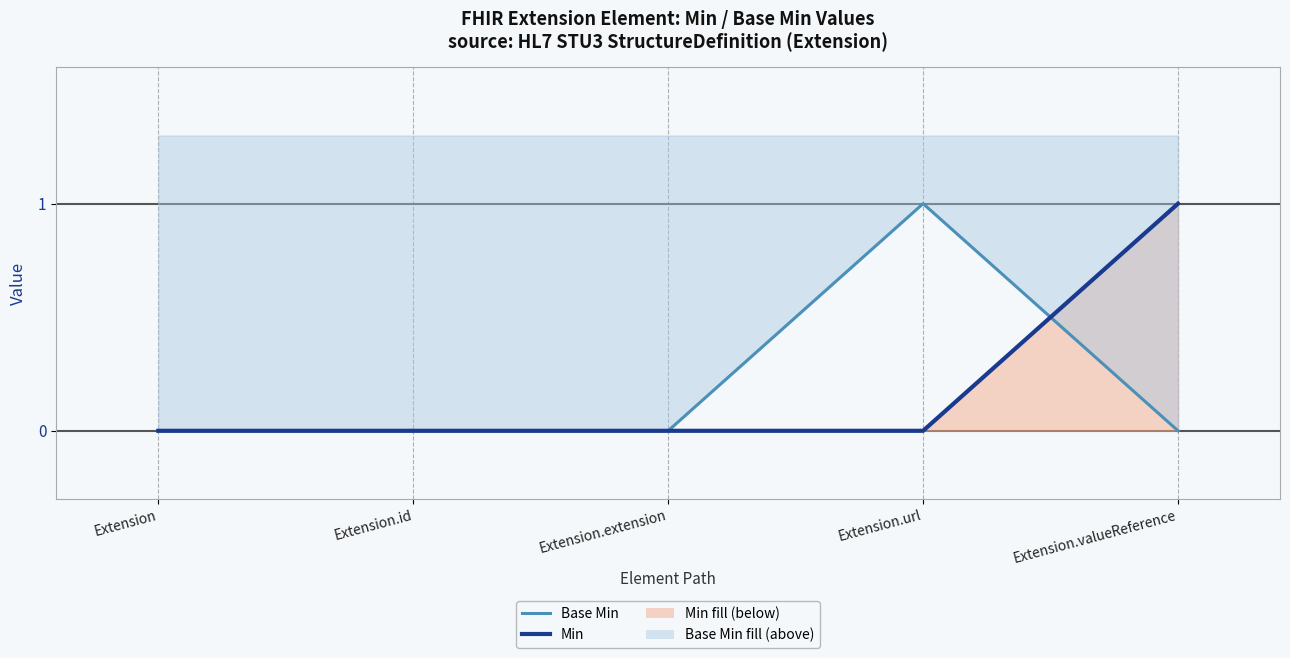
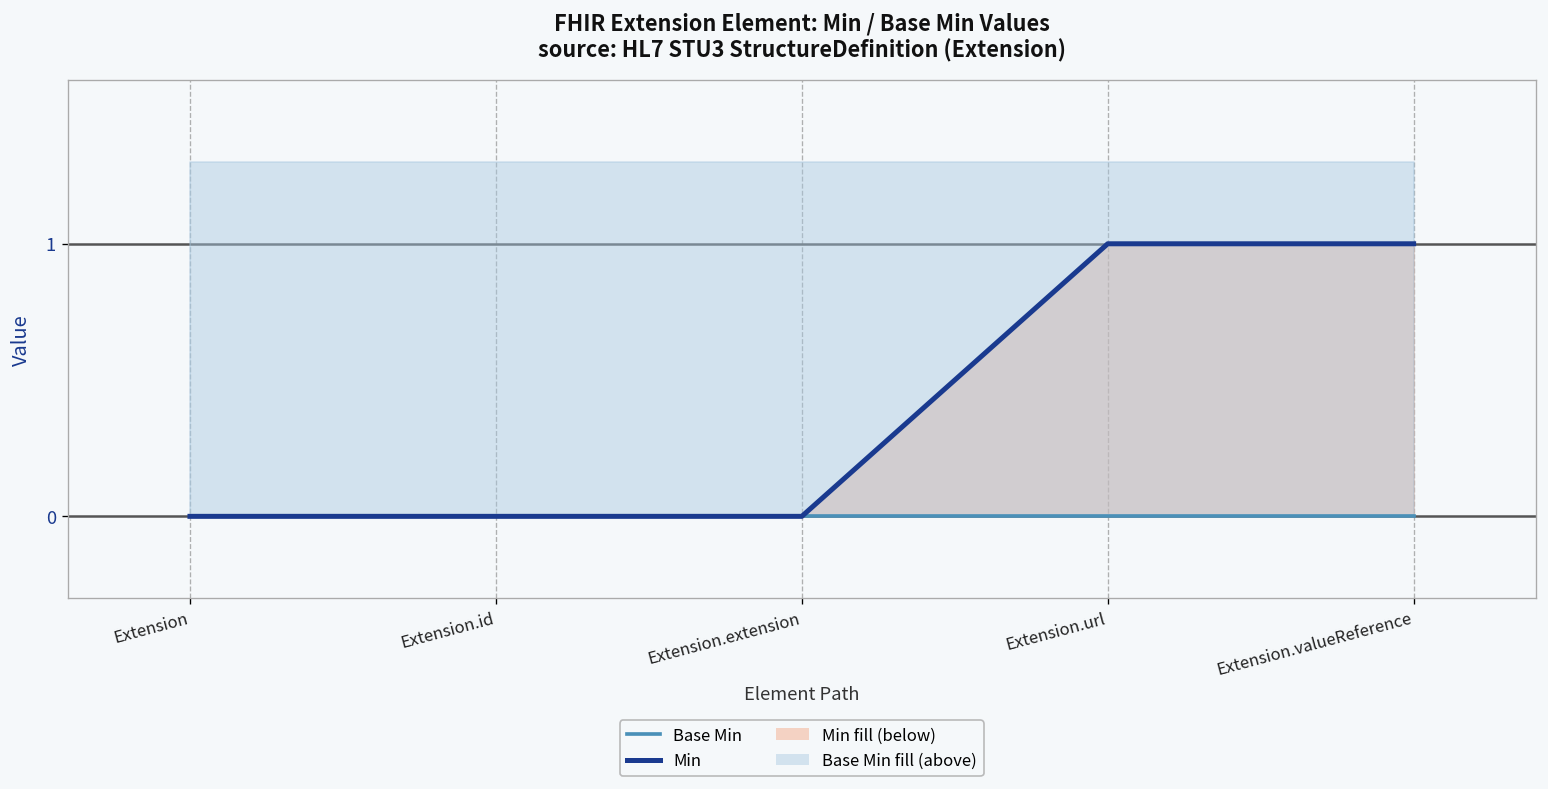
  {
    "Base Min": {
-     "Extension.url": 1,
+     "Extension.url": 0,
      "Extension.valueReference": 0
    },
    "Min": {
-     "Extension.url": 0,
+     "Extension.url": 1,
      "Extension.valueReference": 1
    }
  }
